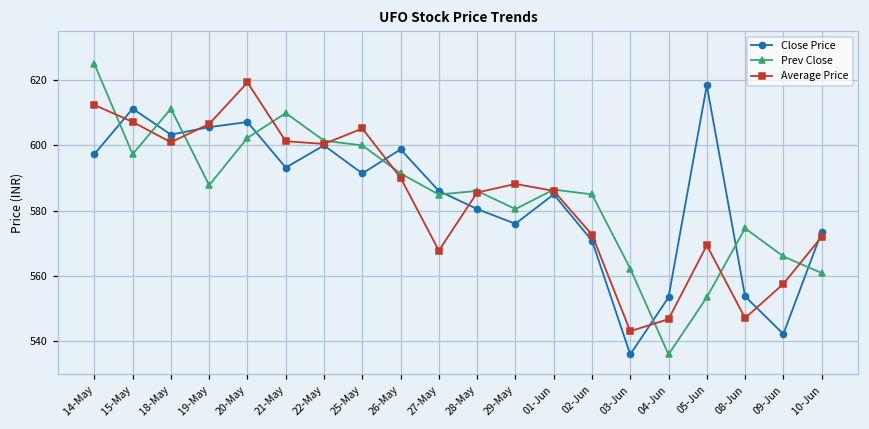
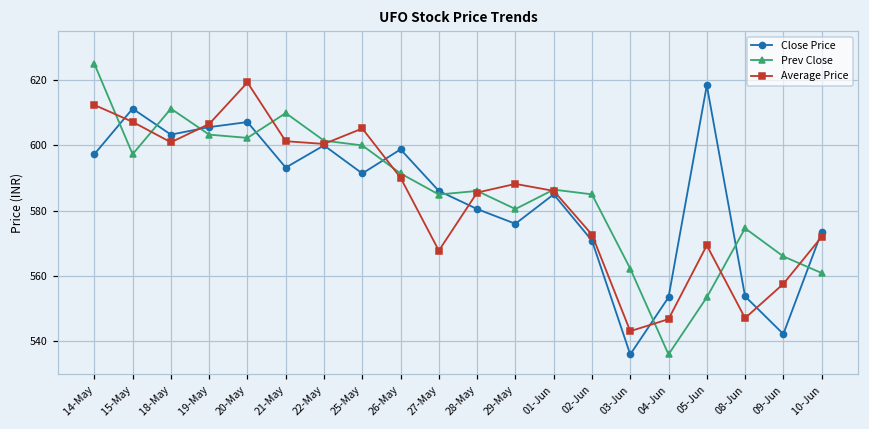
  {
    "Close Price": {
      "14-May": 597,
      "15-May": 611,
      "18-May": 603,
      "19-May": 606,
      "20-May": 607,
      "21-May": 593,
      "25-May": 591,
      "26-May": 599,
      "27-May": 586,
      "28-May": 581,
      "29-May": 576,
      "01-Jun": 585,
      "02-Jun": 571,
      "03-Jun": 536,
      "04-Jun": 553,
      "05-Jun": 618,
      "08-Jun": 554,
      "09-Jun": 542,
      "10-Jun": 573
    },
    "Prev Close": {
      "14-May": 625,
      "15-May": 597,
      "18-May": 611,
-     "19-May": 588,
+     "19-May": 603,
      "20-May": 602,
      "21-May": 610,
      "22-May": 601,
      "25-May": 600,
      "26-May": 591,
      "27-May": 585,
      "29-May": 581,
      "02-Jun": 585,
      "03-Jun": 562,
      "04-Jun": 536,
      "05-Jun": 553,
      "08-Jun": 575,
      "09-Jun": 566,
      "10-Jun": 561
    },
    "Average Price": {
      "14-May": 612,
      "15-May": 607,
      "18-May": 601,
      "19-May": 607,
      "20-May": 619,
      "21-May": 601,
      "25-May": 605,
      "26-May": 590,
      "27-May": 568,
      "29-May": 588,
      "02-Jun": 573,
      "03-Jun": 543,
      "04-Jun": 547,
      "05-Jun": 569,
      "08-Jun": 547,
      "09-Jun": 558,
      "10-Jun": 572
    }
  }
